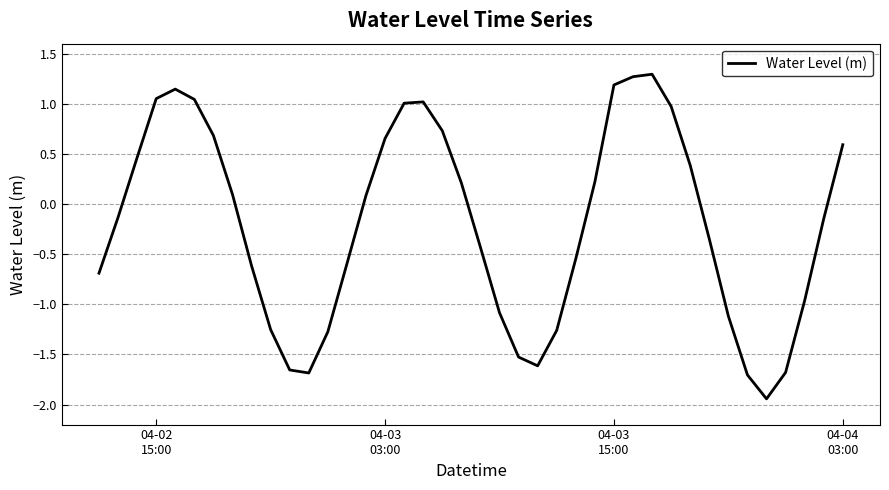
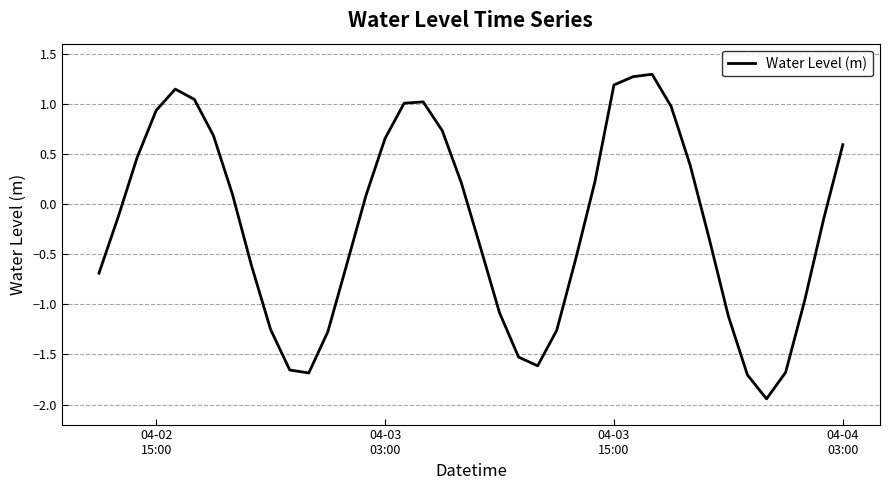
  {
-   "04-02 15:00": 1.05,
+   "04-02 15:00": 0.93,
    "04-03 03:00": 0.65,
    "04-03 15:00": 1.19,
    "04-04 03:00": 0.59
  }
